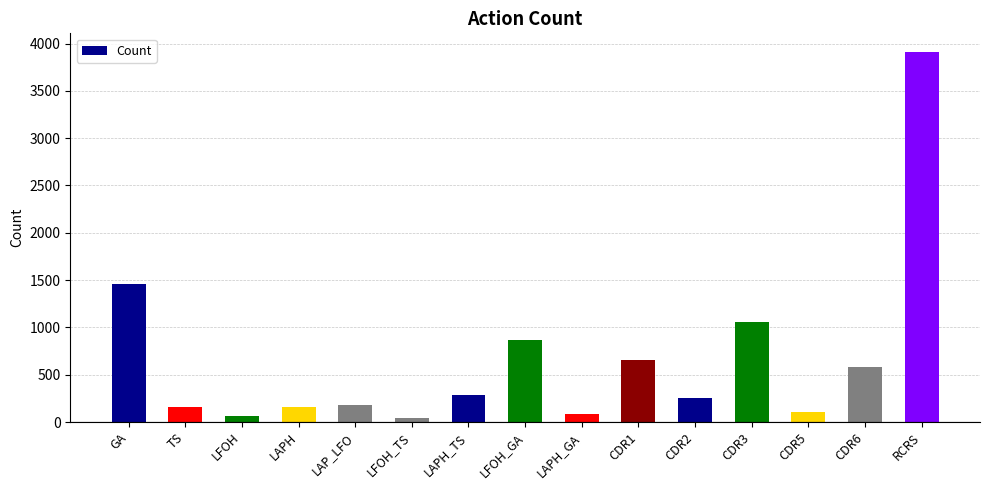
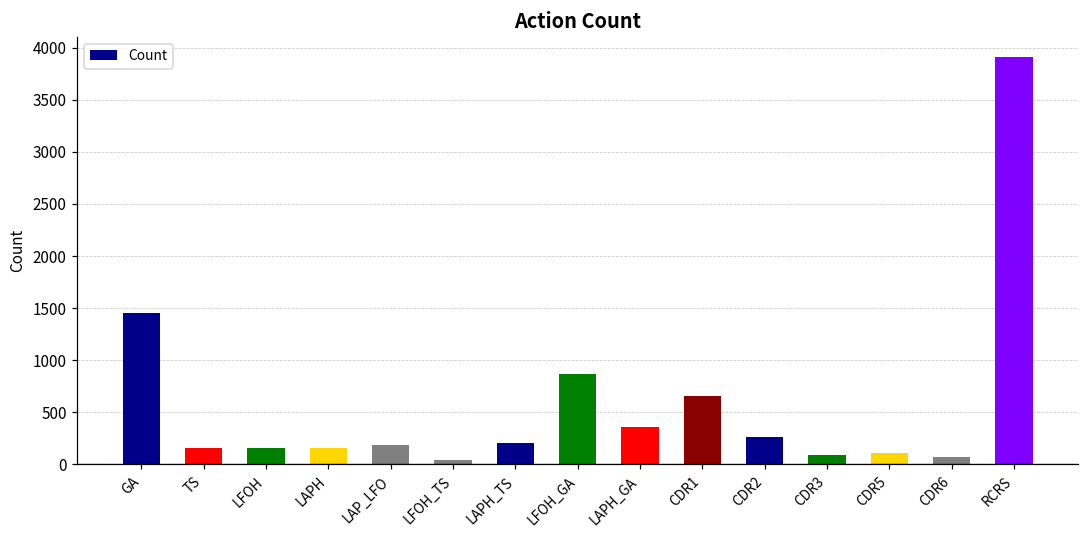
  {
    "GA": 1500,
    "TS": 200,
-   "LFOH": 100,
+   "LFOH": 200,
    "LAPH": 200,
    "LAP_LFO": 200,
    "LFOH_TS": 0,
-   "LAPH_TS": 300,
+   "LAPH_TS": 200,
    "LFOH_GA": 900,
-   "LAPH_GA": 100,
+   "LAPH_GA": 400,
    "CDR1": 700,
    "CDR2": 300,
-   "CDR3": 1100,
+   "CDR3": 100,
    "CDR5": 100,
-   "CDR6": 600,
+   "CDR6": 100,
    "RCRS": 3900
  }
